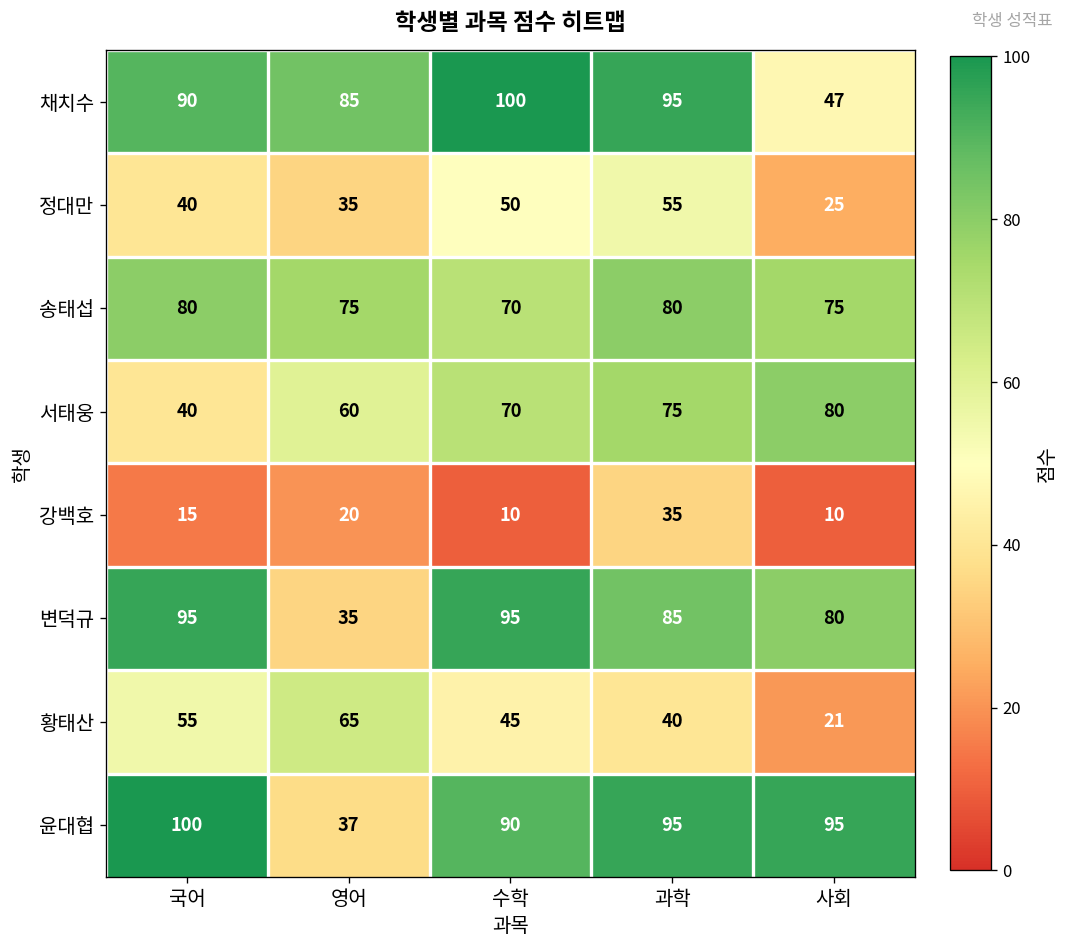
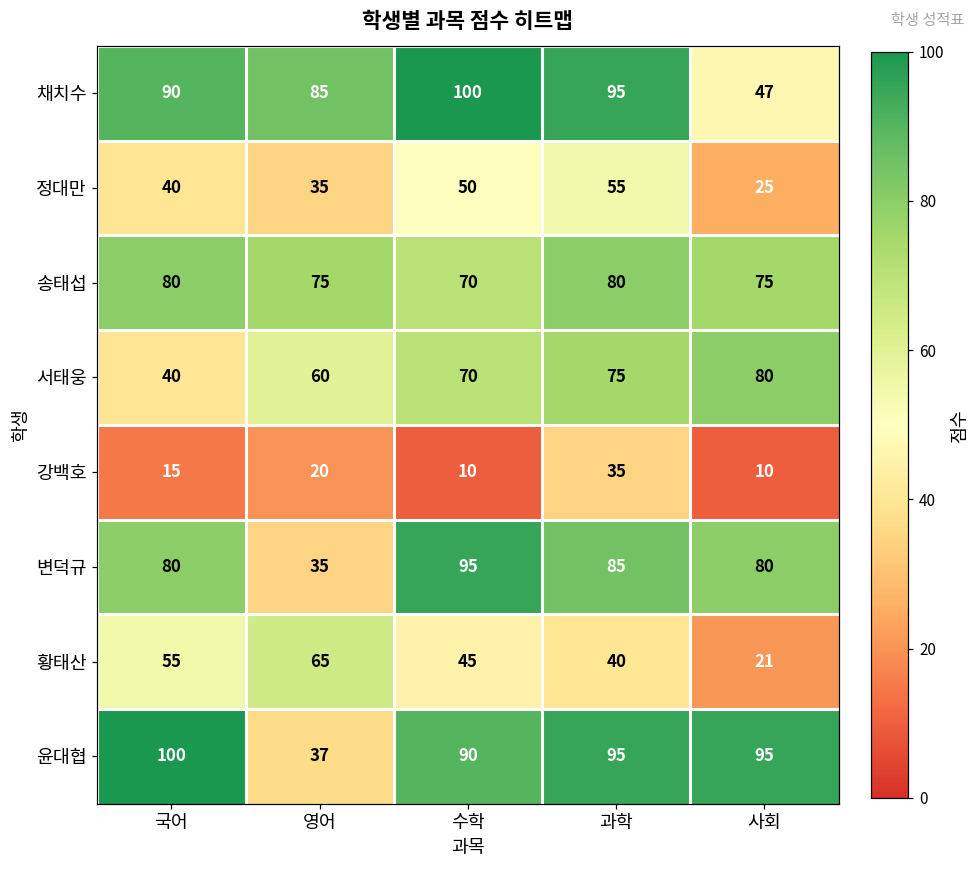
  {
    "채치수": {
      "국어": 90,
      "영어": 85,
      "수학": 100,
      "과학": 95,
      "사회": 47
    },
    "정대만": {
      "국어": 40,
      "영어": 35,
      "수학": 50,
      "과학": 55,
      "사회": 25
    },
    "송태섭": {
      "국어": 80,
      "영어": 75,
      "수학": 70,
      "과학": 80,
      "사회": 75
    },
    "서태웅": {
      "국어": 40,
      "영어": 60,
      "수학": 70,
      "과학": 75,
      "사회": 80
    },
    "강백호": {
      "국어": 15,
      "영어": 20,
      "수학": 10,
      "과학": 35,
      "사회": 10
    },
    "변덕규": {
-     "국어": 95,
+     "국어": 80,
      "영어": 35,
      "수학": 95,
      "과학": 85,
      "사회": 80
    },
    "황태산": {
      "국어": 55,
      "영어": 65,
      "수학": 45,
      "과학": 40,
      "사회": 21
    },
    "윤대협": {
      "국어": 100,
      "영어": 37,
      "수학": 90,
      "과학": 95,
      "사회": 95
    }
  }
